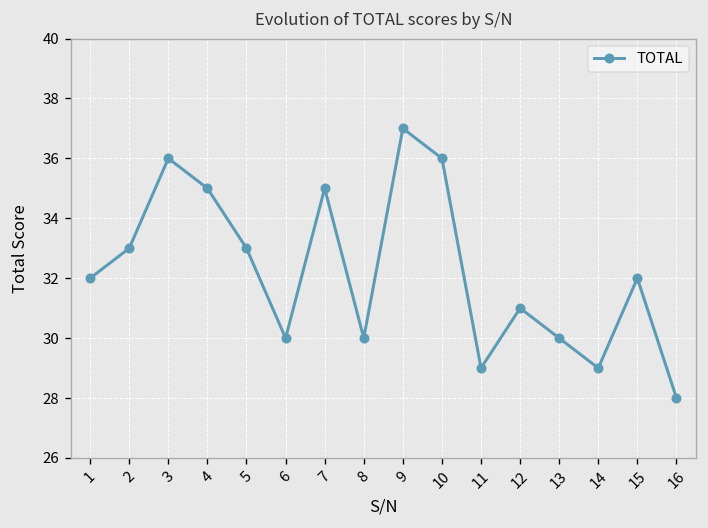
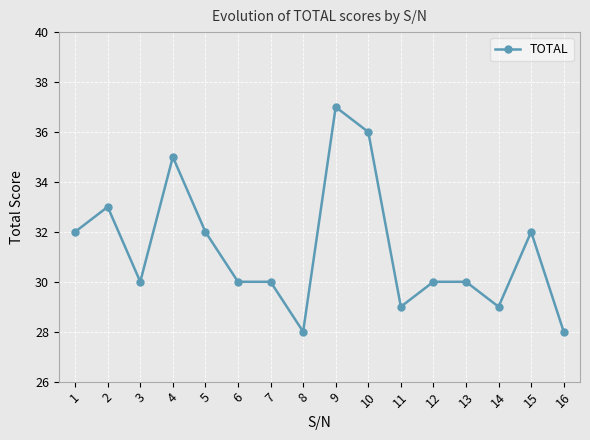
  {
    "1": 32,
    "2": 33,
-   "3": 36,
+   "3": 30,
    "4": 35,
-   "5": 33,
+   "5": 32,
    "6": 30,
-   "7": 35,
-   "8": 30,
+   "7": 30,
+   "8": 28,
    "9": 37,
    "10": 36,
    "11": 29,
-   "12": 31,
+   "12": 30,
    "13": 30,
    "14": 29,
    "15": 32,
    "16": 28
  }
